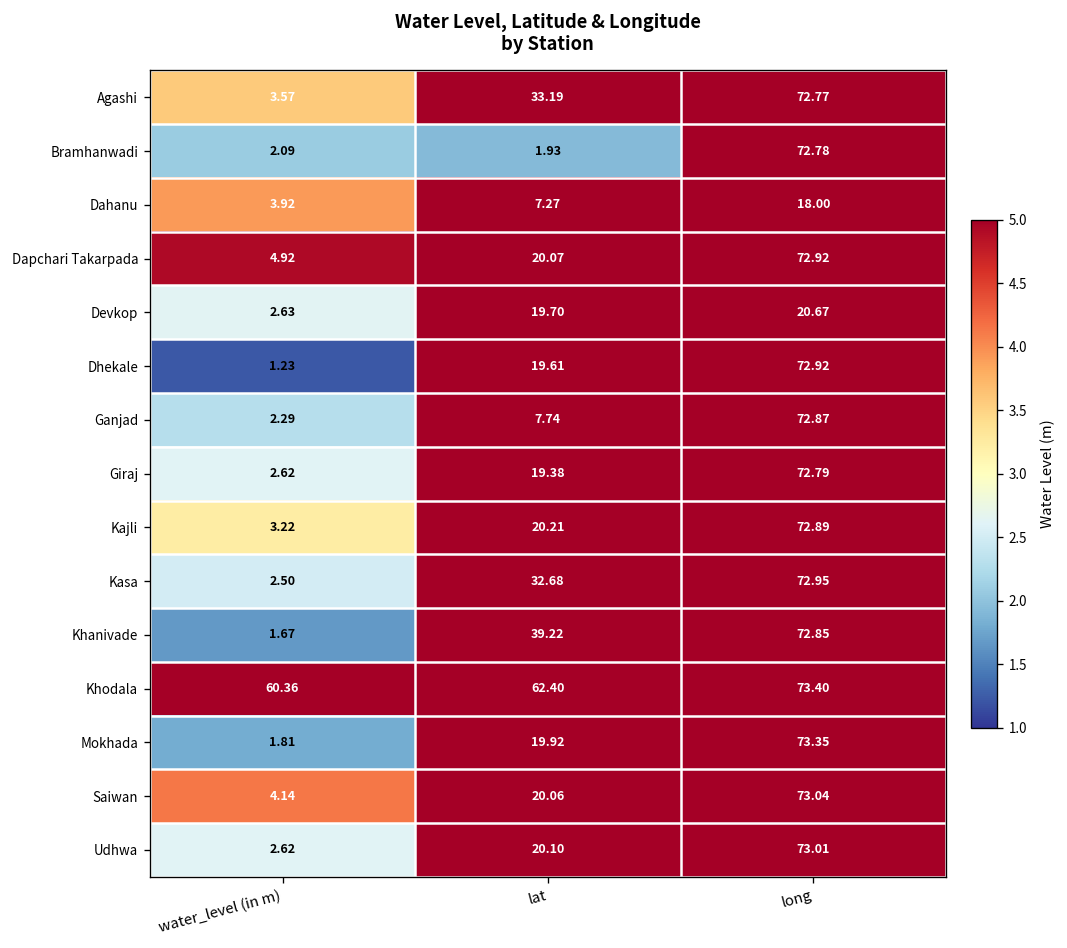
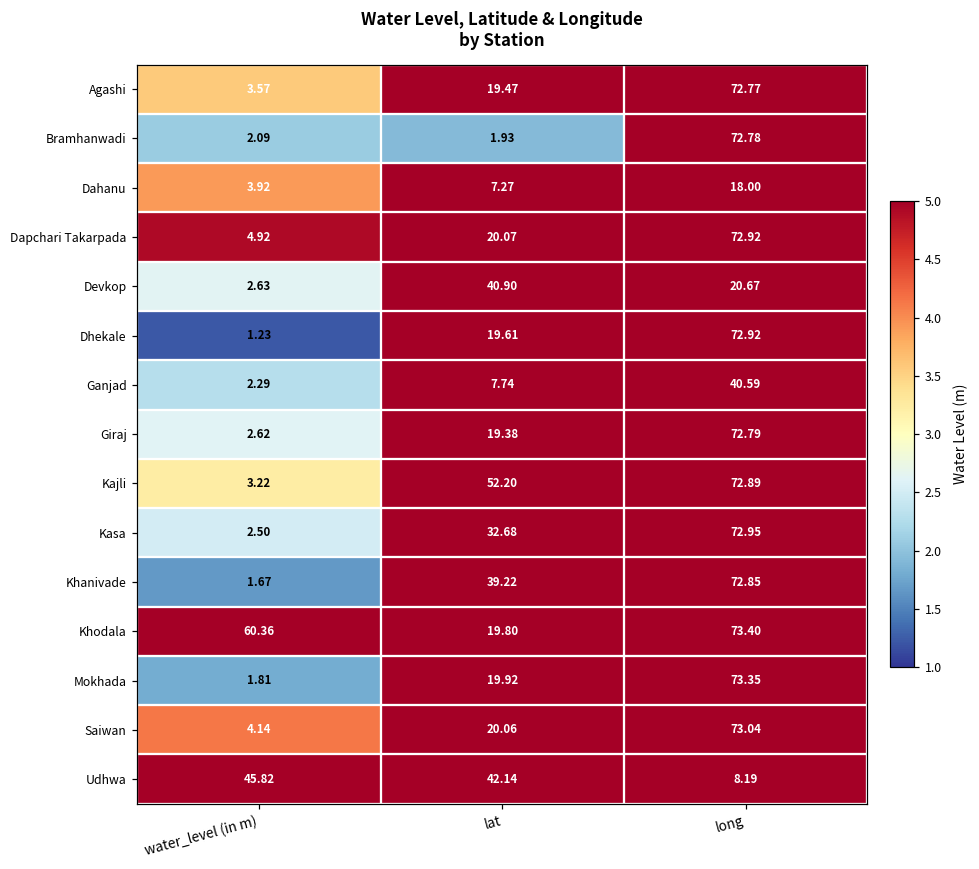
  {
    "Agashi": {
      "water_level (in m)": 3.57,
-     "lat": 33.19,
+     "lat": 19.47,
      "long": 72.77
    },
    "Bramhanwadi": {
      "water_level (in m)": 2.09,
      "lat": 1.93,
      "long": 72.78
    },
    "Dahanu": {
      "water_level (in m)": 3.92,
      "lat": 7.27,
      "long": 18.00
    },
    "Dapchari Takarpada": {
      "water_level (in m)": 4.92,
      "lat": 20.07,
      "long": 72.92
    },
    "Devkop": {
      "water_level (in m)": 2.63,
-     "lat": 19.70,
+     "lat": 40.90,
      "long": 20.67
    },
    "Dhekale": {
      "water_level (in m)": 1.23,
      "lat": 19.61,
      "long": 72.92
    },
    "Ganjad": {
      "water_level (in m)": 2.29,
      "lat": 7.74,
-     "long": 72.87
+     "long": 40.59
    },
    "Giraj": {
      "water_level (in m)": 2.62,
      "lat": 19.38,
      "long": 72.79
    },
    "Kajli": {
      "water_level (in m)": 3.22,
-     "lat": 20.21,
+     "lat": 52.20,
      "long": 72.89
    },
    "Kasa": {
      "water_level (in m)": 2.50,
      "lat": 32.68,
      "long": 72.95
    },
    "Khanivade": {
      "water_level (in m)": 1.67,
      "lat": 39.22,
      "long": 72.85
    },
    "Khodala": {
      "water_level (in m)": 60.36,
-     "lat": 62.40,
+     "lat": 19.80,
      "long": 73.40
    },
    "Mokhada": {
      "water_level (in m)": 1.81,
      "lat": 19.92,
      "long": 73.35
    },
    "Saiwan": {
      "water_level (in m)": 4.14,
      "lat": 20.06,
      "long": 73.04
    },
    "Udhwa": {
-     "water_level (in m)": 2.62,
-     "lat": 20.10,
-     "long": 73.01
+     "water_level (in m)": 45.82,
+     "lat": 42.14,
+     "long": 8.19
    }
  }
